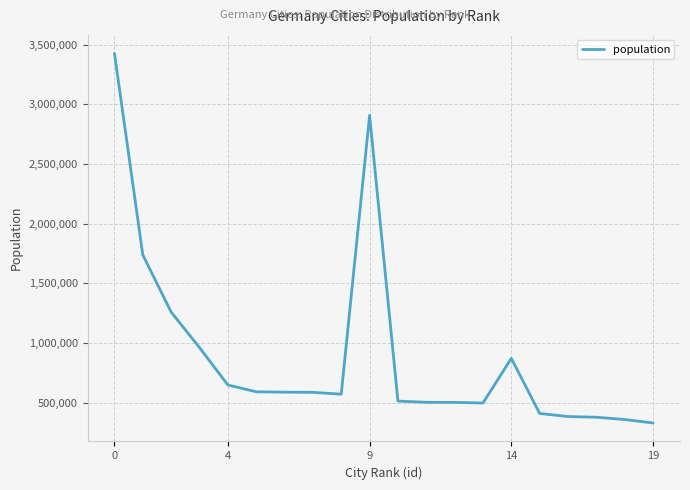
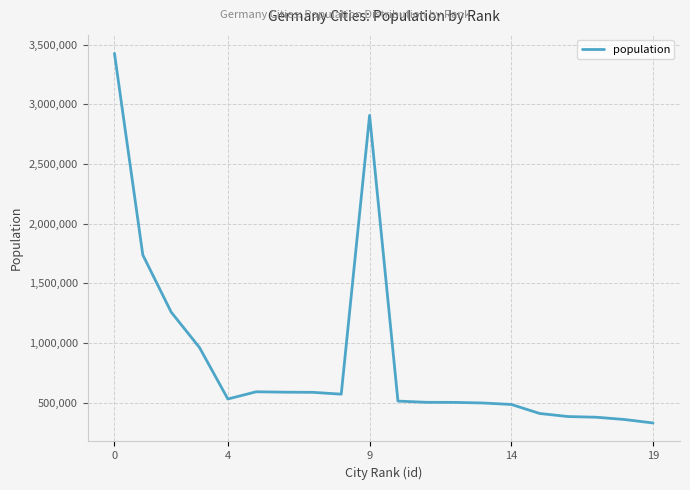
  {
    "0": "3,430,000",
-   "4": "650,000",
+   "4": "530,000",
    "9": "2,910,000",
-   "14": "870,000",
+   "14": "490,000",
    "19": "330,000"
  }
